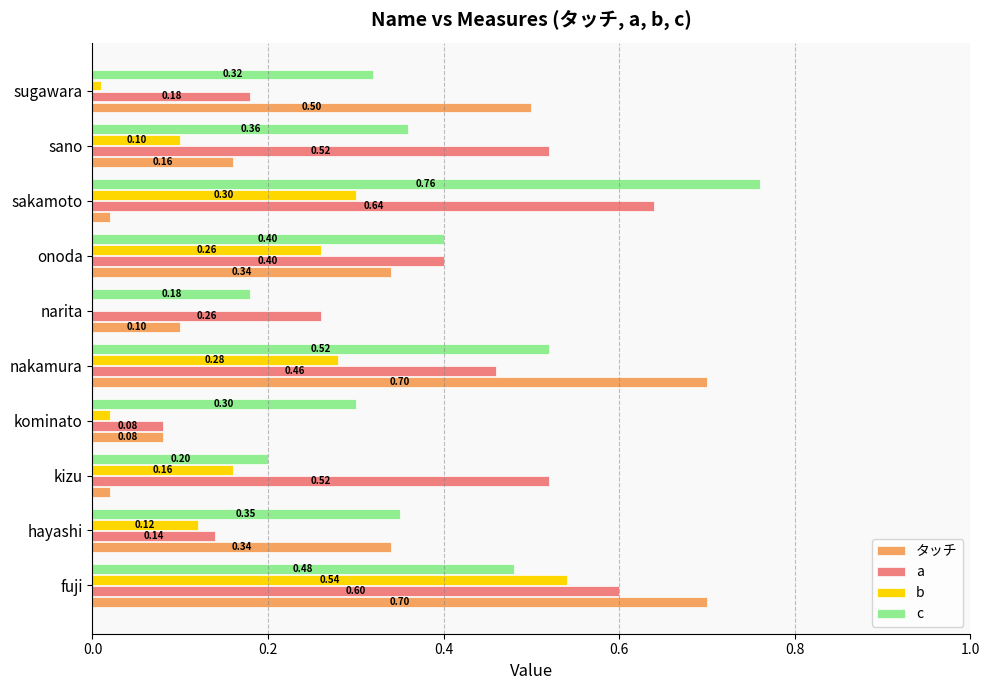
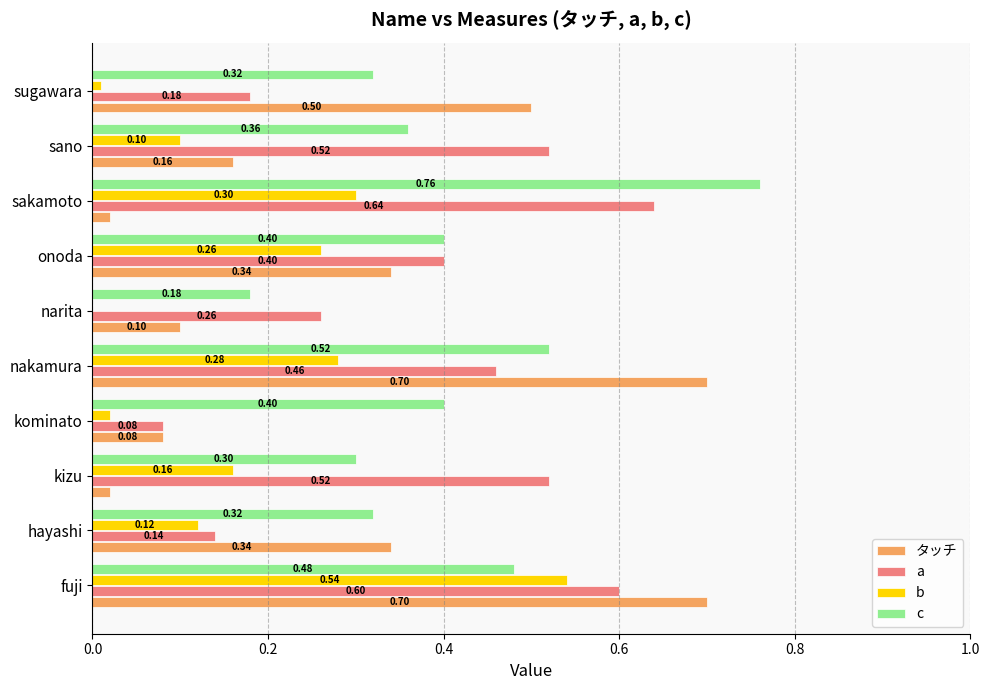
  {
    "b": {
      "sano": 0.10,
      "sakamoto": 0.30,
      "onoda": 0.26,
      "nakamura": 0.28,
      "kizu": 0.16,
      "hayashi": 0.12,
      "fuji": 0.54
    },
    "c": {
      "sugawara": 0.32,
      "sano": 0.36,
      "sakamoto": 0.76,
      "onoda": 0.40,
      "narita": 0.18,
      "nakamura": 0.52,
-     "kominato": 0.30,
-     "kizu": 0.20,
-     "hayashi": 0.35,
+     "kominato": 0.40,
+     "kizu": 0.30,
+     "hayashi": 0.32,
      "fuji": 0.48
    }
  }
